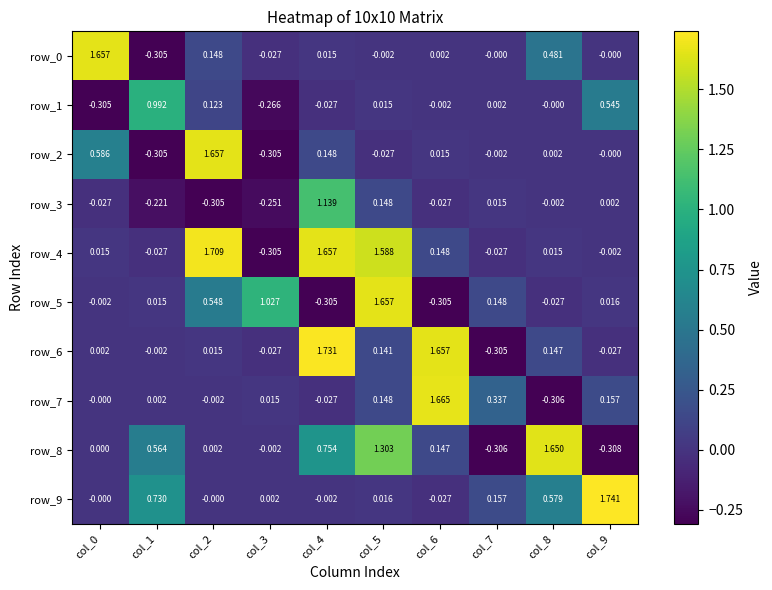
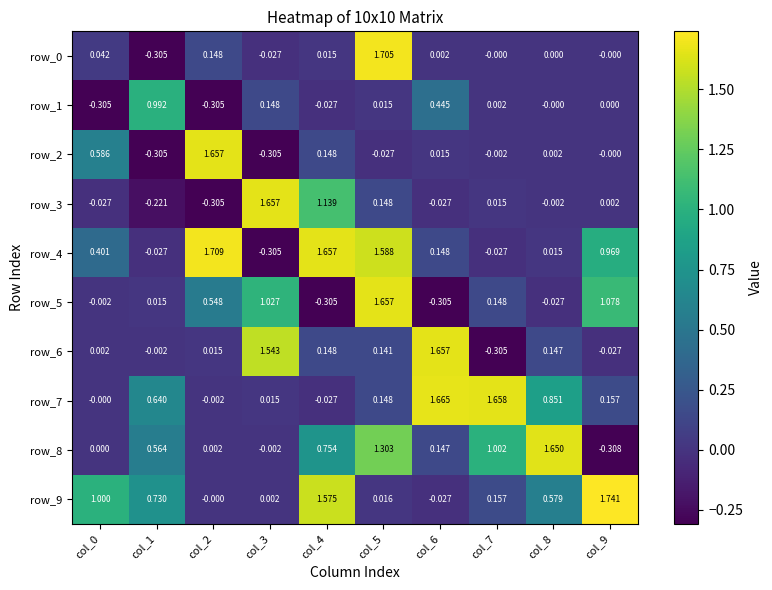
  {
    "row_0": {
-     "col_0": 1.657,
+     "col_0": 0.042,
      "col_1": -0.305,
      "col_2": 0.148,
      "col_3": -0.027,
      "col_4": 0.015,
-     "col_5": -0.002,
+     "col_5": 1.705,
      "col_6": 0.002,
      "col_7": -0.000,
-     "col_8": 0.481,
+     "col_8": 0.000,
      "col_9": -0.000
    },
    "row_1": {
      "col_0": -0.305,
      "col_1": 0.992,
-     "col_2": 0.123,
-     "col_3": -0.266,
+     "col_2": -0.305,
+     "col_3": 0.148,
      "col_4": -0.027,
      "col_5": 0.015,
-     "col_6": -0.002,
+     "col_6": 0.445,
      "col_7": 0.002,
      "col_8": -0.000,
-     "col_9": 0.545
+     "col_9": 0.000
    },
    "row_2": {
      "col_0": 0.586,
      "col_1": -0.305,
      "col_2": 1.657,
      "col_3": -0.305,
      "col_4": 0.148,
      "col_5": -0.027,
      "col_6": 0.015,
      "col_7": -0.002,
      "col_8": 0.002,
      "col_9": -0.000
    },
    "row_3": {
      "col_0": -0.027,
      "col_1": -0.221,
      "col_2": -0.305,
-     "col_3": -0.251,
+     "col_3": 1.657,
      "col_4": 1.139,
      "col_5": 0.148,
      "col_6": -0.027,
      "col_7": 0.015,
      "col_8": -0.002,
      "col_9": 0.002
    },
    "row_4": {
-     "col_0": 0.015,
+     "col_0": 0.401,
      "col_1": -0.027,
      "col_2": 1.709,
      "col_3": -0.305,
      "col_4": 1.657,
      "col_5": 1.588,
      "col_6": 0.148,
      "col_7": -0.027,
      "col_8": 0.015,
-     "col_9": -0.002
+     "col_9": 0.969
    },
    "row_5": {
      "col_0": -0.002,
      "col_1": 0.015,
      "col_2": 0.548,
      "col_3": 1.027,
      "col_4": -0.305,
      "col_5": 1.657,
      "col_6": -0.305,
      "col_7": 0.148,
      "col_8": -0.027,
-     "col_9": 0.016
+     "col_9": 1.078
    },
    "row_6": {
      "col_0": 0.002,
      "col_1": -0.002,
      "col_2": 0.015,
-     "col_3": -0.027,
-     "col_4": 1.731,
+     "col_3": 1.543,
+     "col_4": 0.148,
      "col_5": 0.141,
      "col_6": 1.657,
      "col_7": -0.305,
      "col_8": 0.147,
      "col_9": -0.027
    },
    "row_7": {
      "col_0": -0.000,
-     "col_1": 0.002,
+     "col_1": 0.640,
      "col_2": -0.002,
      "col_3": 0.015,
      "col_4": -0.027,
      "col_5": 0.148,
      "col_6": 1.665,
-     "col_7": 0.337,
-     "col_8": -0.306,
+     "col_7": 1.658,
+     "col_8": 0.851,
      "col_9": 0.157
    },
    "row_8": {
      "col_0": 0.000,
      "col_1": 0.564,
      "col_2": 0.002,
      "col_3": -0.002,
      "col_4": 0.754,
      "col_5": 1.303,
      "col_6": 0.147,
-     "col_7": -0.306,
+     "col_7": 1.002,
      "col_8": 1.650,
      "col_9": -0.308
    },
    "row_9": {
-     "col_0": -0.000,
+     "col_0": 1.000,
      "col_1": 0.730,
      "col_2": -0.000,
      "col_3": 0.002,
-     "col_4": -0.002,
+     "col_4": 1.575,
      "col_5": 0.016,
      "col_6": -0.027,
      "col_7": 0.157,
      "col_8": 0.579,
      "col_9": 1.741
    }
  }
